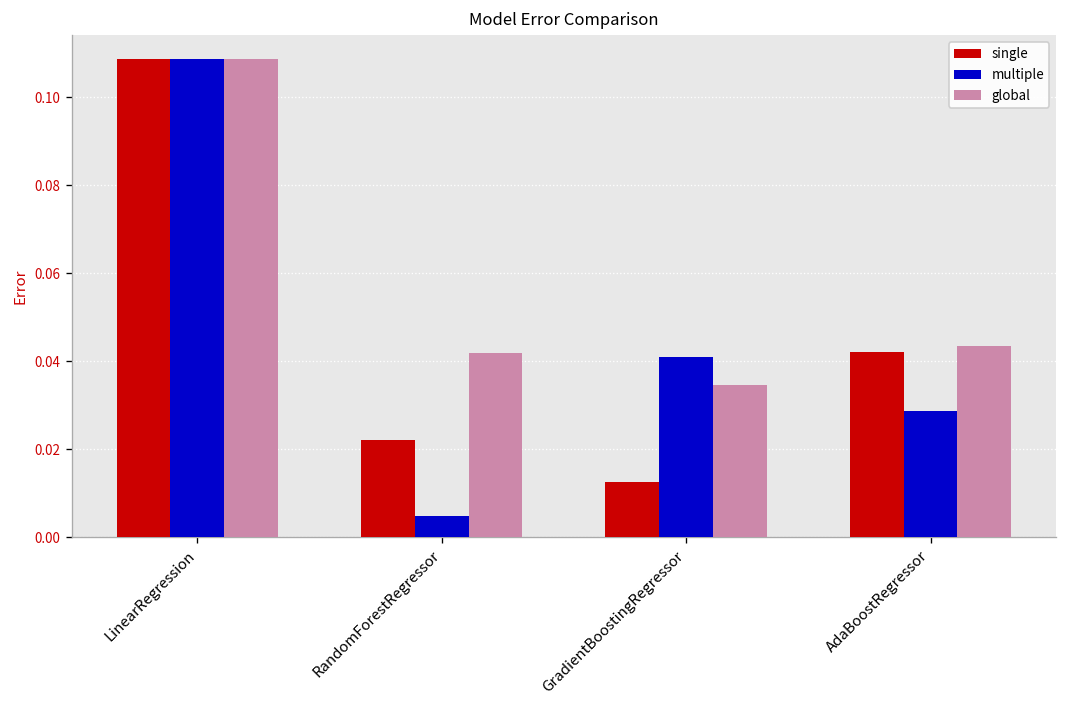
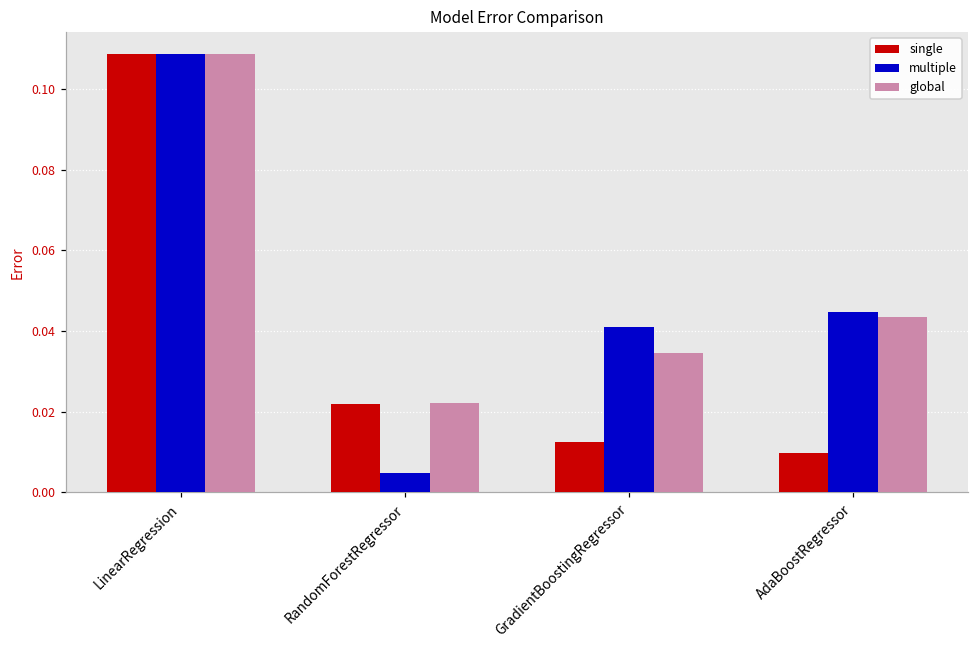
  {
    "single": {
      "LinearRegression": 0.109,
      "RandomForestRegressor": 0.022,
      "GradientBoostingRegressor": 0.013,
-     "AdaBoostRegressor": 0.042
+     "AdaBoostRegressor": 0.010
    },
    "multiple": {
      "LinearRegression": 0.109,
      "RandomForestRegressor": 0.005,
      "GradientBoostingRegressor": 0.041,
-     "AdaBoostRegressor": 0.029
+     "AdaBoostRegressor": 0.045
    },
    "global": {
      "LinearRegression": 0.109,
-     "RandomForestRegressor": 0.042,
+     "RandomForestRegressor": 0.022,
      "GradientBoostingRegressor": 0.035,
      "AdaBoostRegressor": 0.043
    }
  }
